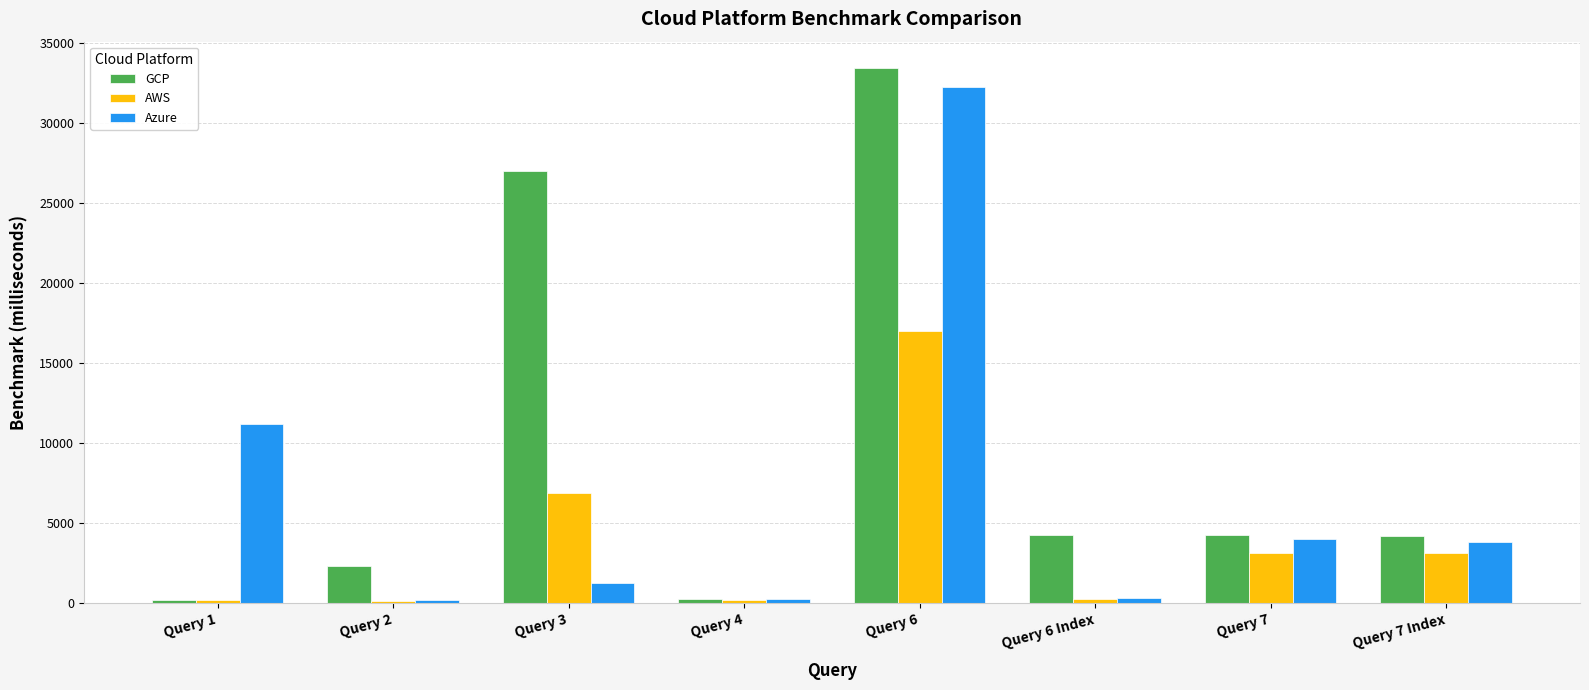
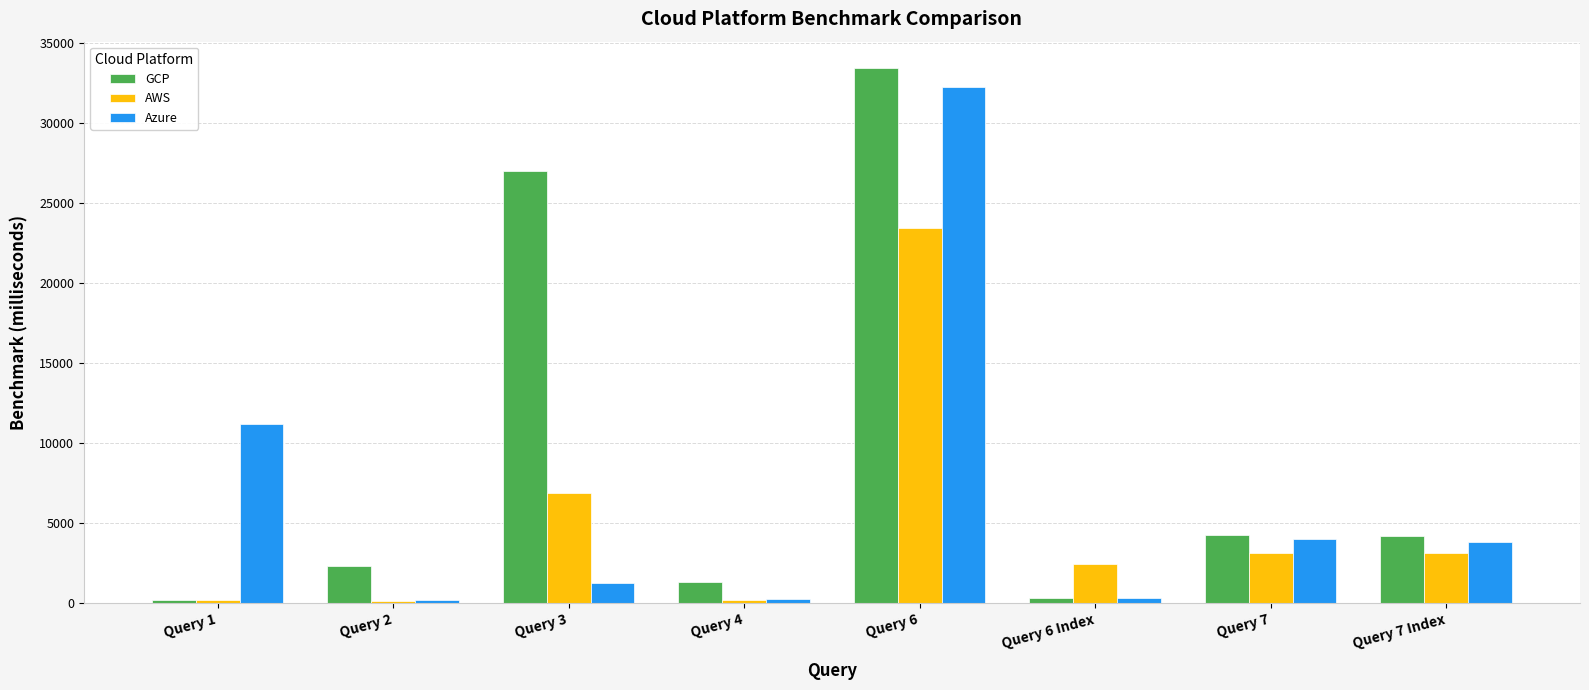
  {
    "GCP": {
      "Query 1": 200,
      "Query 2": 2300,
      "Query 3": 27000,
-     "Query 4": 200,
+     "Query 4": 1300,
      "Query 6": 33400,
-     "Query 6 Index": 4300,
+     "Query 6 Index": 300,
      "Query 7": 4300,
      "Query 7 Index": 4200
    },
    "AWS": {
      "Query 1": 200,
      "Query 3": 6900,
      "Query 4": 200,
-     "Query 6": 17000,
-     "Query 6 Index": 300,
+     "Query 6": 23400,
+     "Query 6 Index": 2400,
      "Query 7": 3200,
      "Query 7 Index": 3100
    },
    "Azure": {
      "Query 1": 11200,
      "Query 2": 200,
      "Query 3": 1200,
      "Query 4": 200,
      "Query 6": 32200,
      "Query 6 Index": 300,
      "Query 7": 4000,
      "Query 7 Index": 3800
    }
  }
